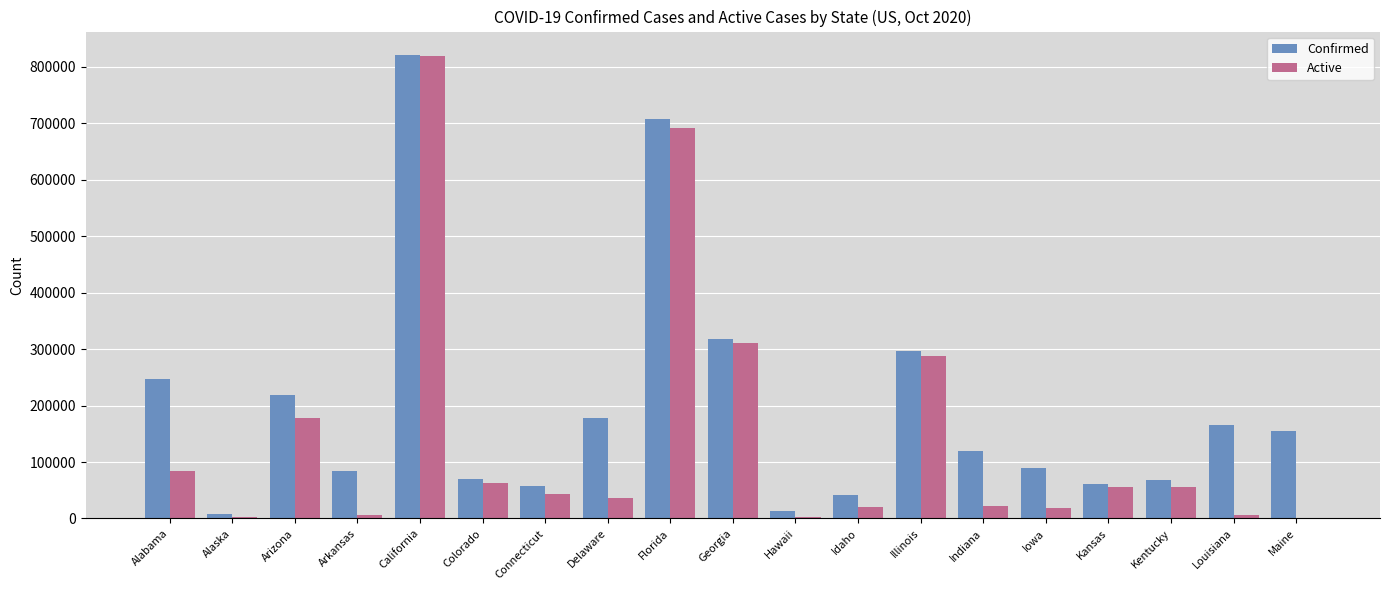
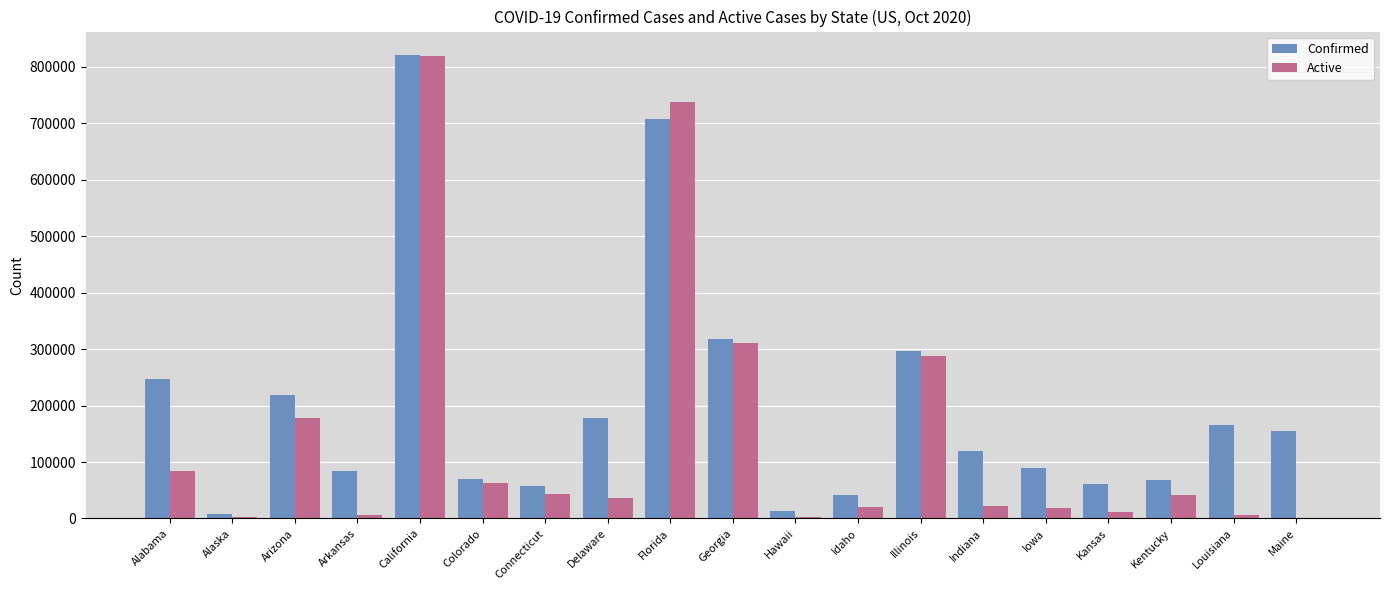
  {
    "Confirmed": {
      "Alabama": 250000,
      "Alaska": 10000,
      "Arizona": 220000,
      "Arkansas": 80000,
      "California": 820000,
      "Colorado": 70000,
      "Connecticut": 60000,
      "Delaware": 180000,
      "Florida": 710000,
      "Georgia": 320000,
      "Hawaii": 10000,
      "Idaho": 40000,
      "Illinois": 300000,
      "Indiana": 120000,
      "Iowa": 90000,
      "Kansas": 60000,
      "Kentucky": 70000,
      "Louisiana": 170000,
      "Maine": 150000
    },
    "Active": {
      "Alabama": 80000,
      "Arizona": 180000,
      "Arkansas": 10000,
      "California": 820000,
      "Colorado": 60000,
      "Connecticut": 40000,
      "Delaware": 40000,
-     "Florida": 690000,
+     "Florida": 740000,
      "Georgia": 310000,
      "Idaho": 20000,
      "Illinois": 290000,
      "Indiana": 20000,
      "Iowa": 20000,
-     "Kansas": 60000,
-     "Kentucky": 60000,
+     "Kansas": 10000,
+     "Kentucky": 40000,
      "Louisiana": 10000
    }
  }
